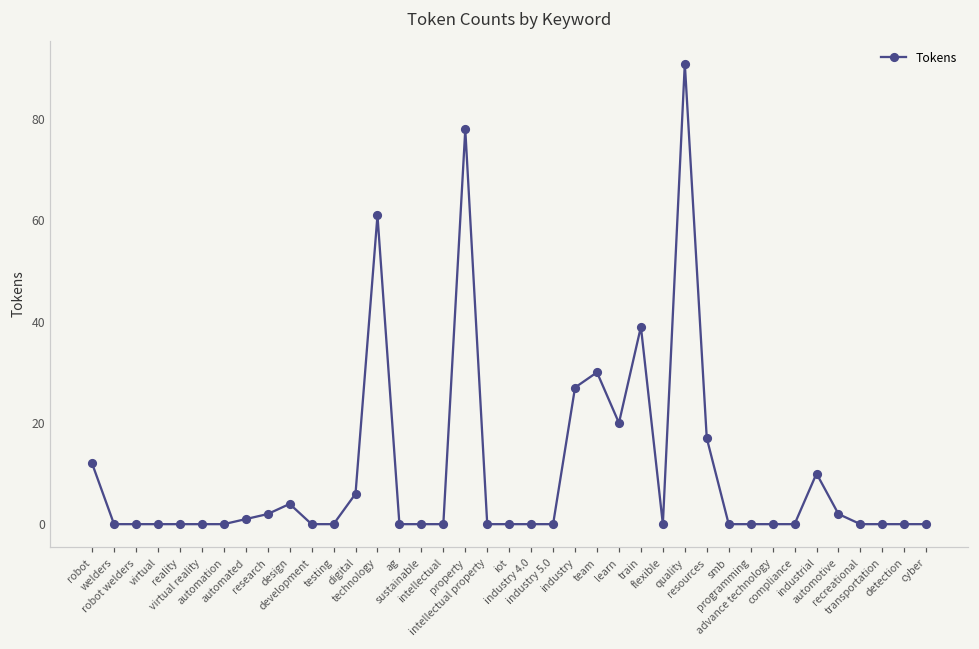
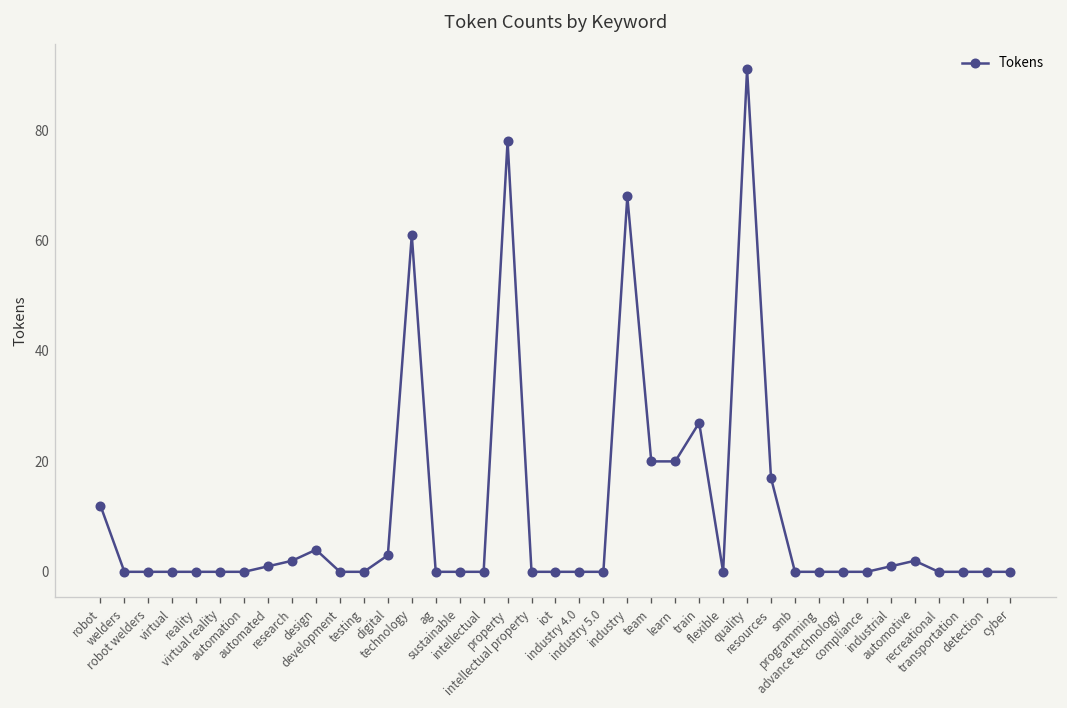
  {
    "robot": 12,
    "welders": 0,
    "robot welders": 0,
    "virtual": 0,
    "reality": 0,
    "virtual reality": 0,
    "automation": 0,
    "automated": 1,
    "research": 2,
    "design": 4,
    "development": 0,
    "testing": 0,
-   "digital": 6,
+   "digital": 3,
    "technology": 61,
    "ag": 0,
    "sustainable": 0,
    "intellectual": 0,
    "property": 78,
    "intellectual property": 0,
    "iot": 0,
    "industry 4.0": 0,
    "industry 5.0": 0,
-   "industry": 27,
-   "team": 30,
+   "industry": 68,
+   "team": 20,
    "learn": 20,
-   "train": 39,
+   "train": 27,
    "flexible": 0,
    "quality": 91,
    "resources": 17,
    "smb": 0,
    "programming": 0,
    "advance technology": 0,
    "compliance": 0,
-   "industrial": 10,
+   "industrial": 1,
    "automotive": 2,
    "recreational": 0,
    "transportation": 0,
    "detection": 0,
    "cyber": 0
  }
